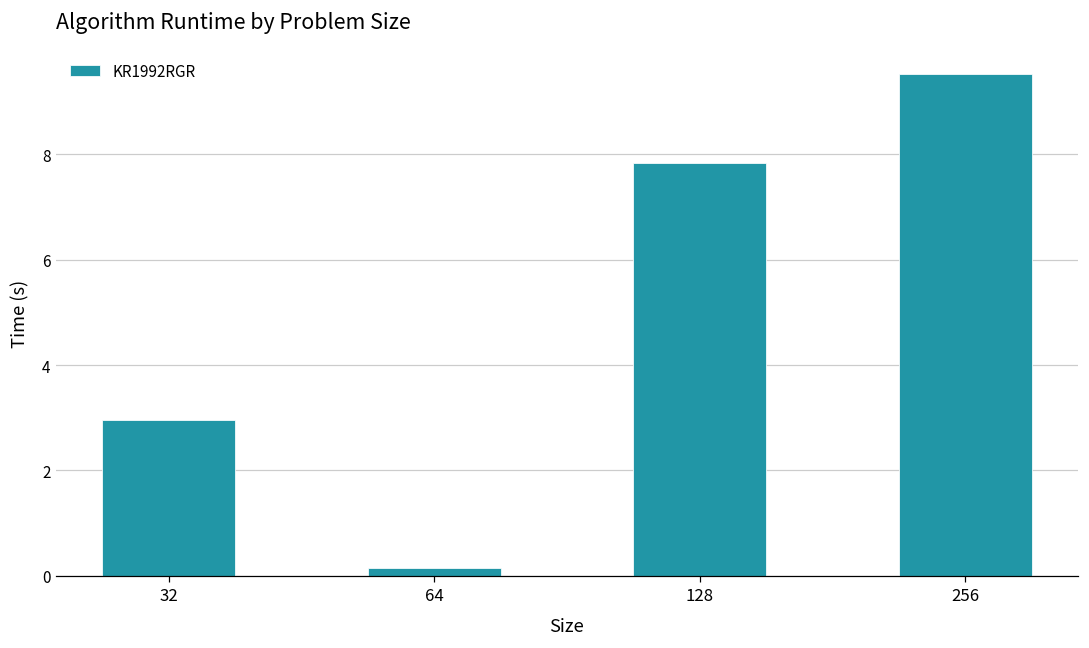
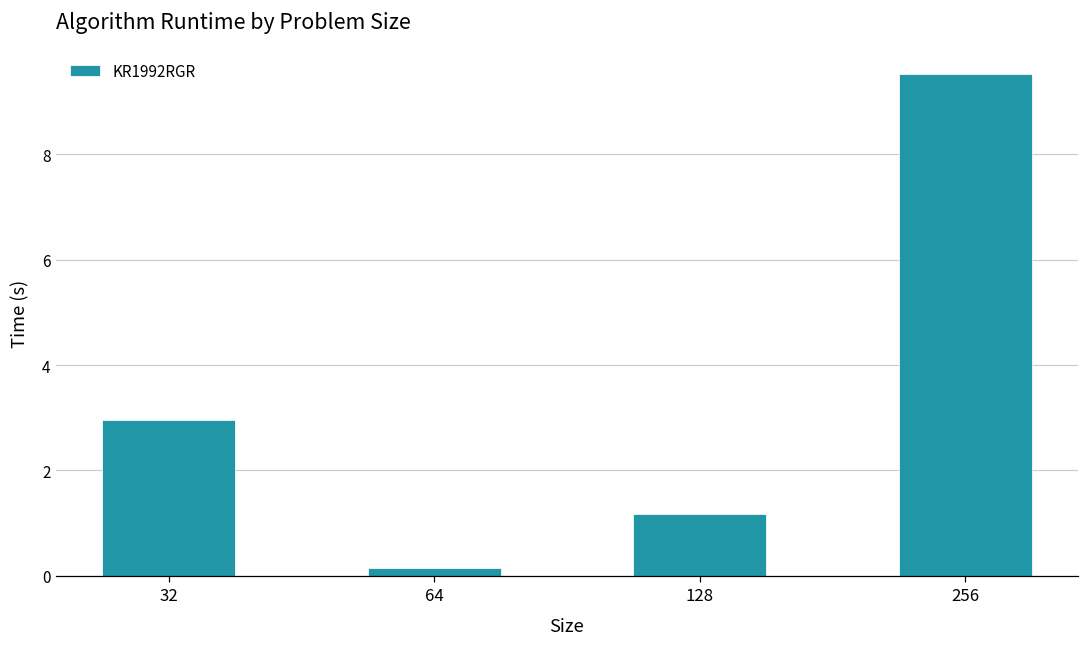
  {
    "32": 3.0,
    "64": 0.1,
-   "128": 7.8,
+   "128": 1.2,
    "256": 9.5
  }
